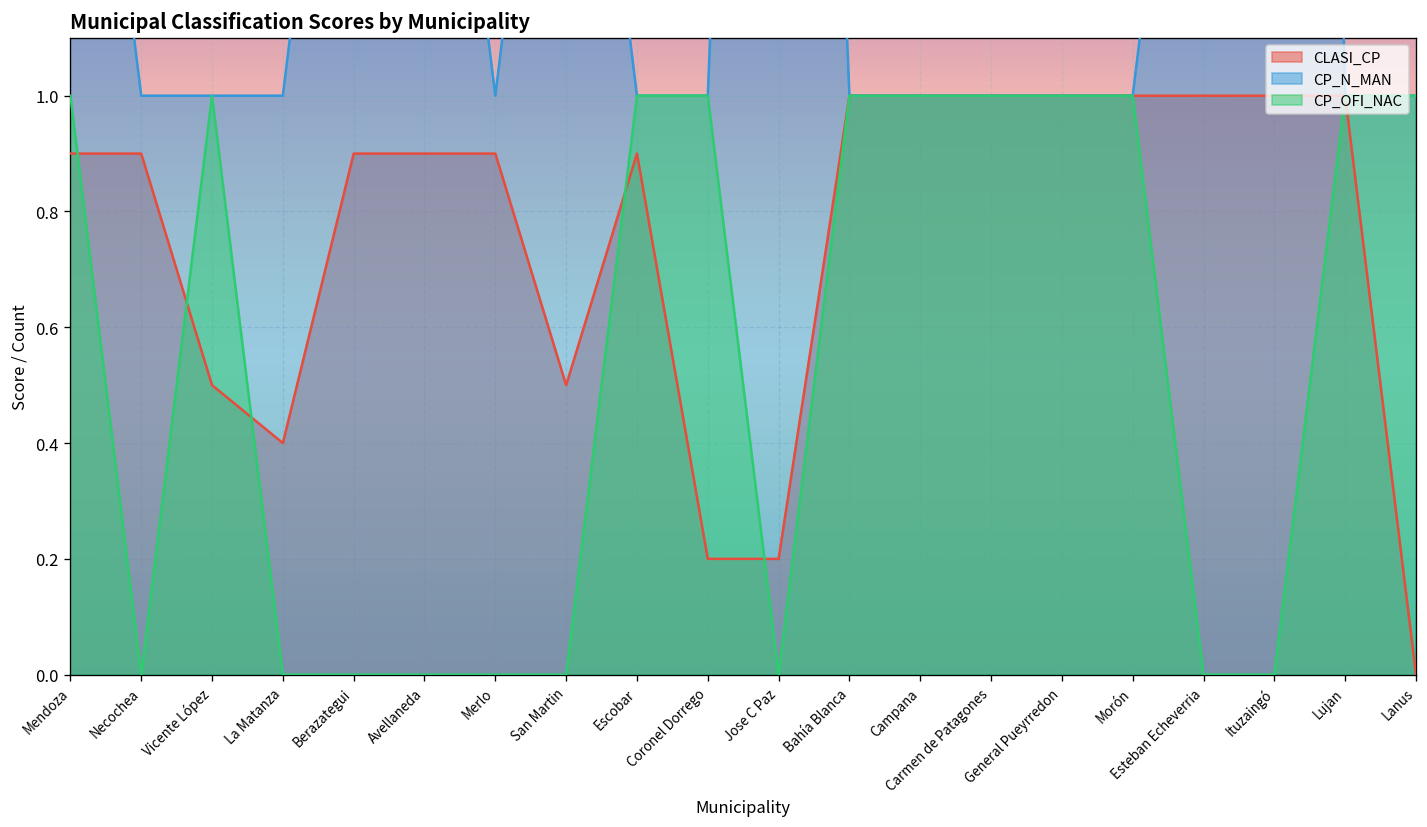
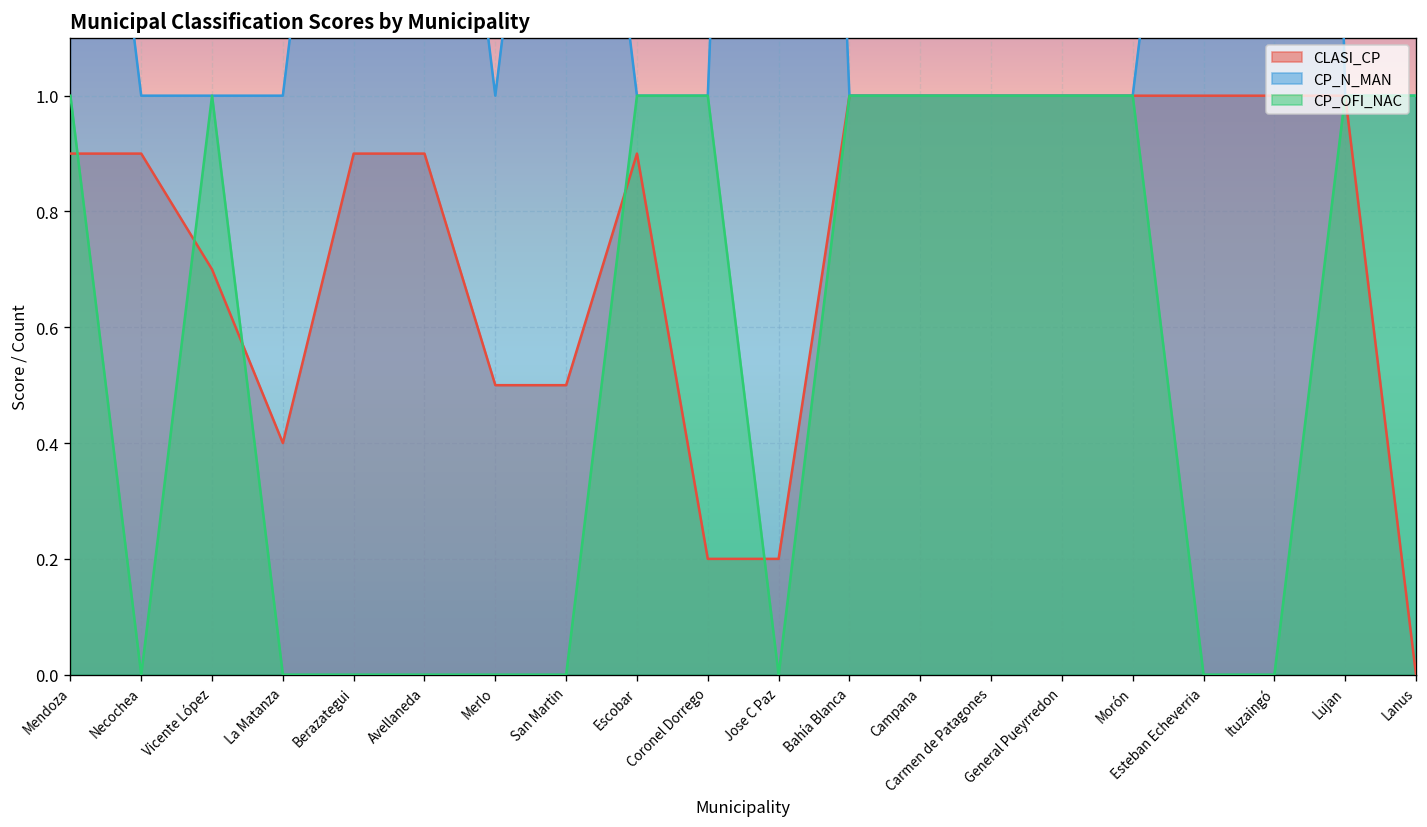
  {
    "CLASI_CP": {
      "Mendoza": 0.9,
      "Necochea": 0.9,
-     "Vicente López": 0.5,
+     "Vicente López": 0.7,
      "La Matanza": 0.4,
      "Berazategui": 0.9,
      "Avellaneda": 0.9,
-     "Merlo": 0.9,
+     "Merlo": 0.5,
      "San Martin": 0.5,
      "Escobar": 0.9,
      "Coronel Dorrego": 0.2,
      "Jose C Paz": 0.2,
      "Esteban Echeverria": 1.0,
      "Lanus": 0.0
    },
    "CP_N_MAN": {
      "Necochea": 1.0,
      "La Matanza": 1.0,
      "Merlo": 1.0
    },
    "CP_OFI_NAC": {
      "Mendoza": 1.0,
      "Necochea": 0.0,
      "La Matanza": 0.0,
      "Berazategui": 0.0,
      "Avellaneda": 0.0,
      "Merlo": 0.0,
      "San Martin": 0.0,
      "Jose C Paz": 0.0,
      "Esteban Echeverria": 0.0,
      "Ituzaingó": 0.0
    }
  }
